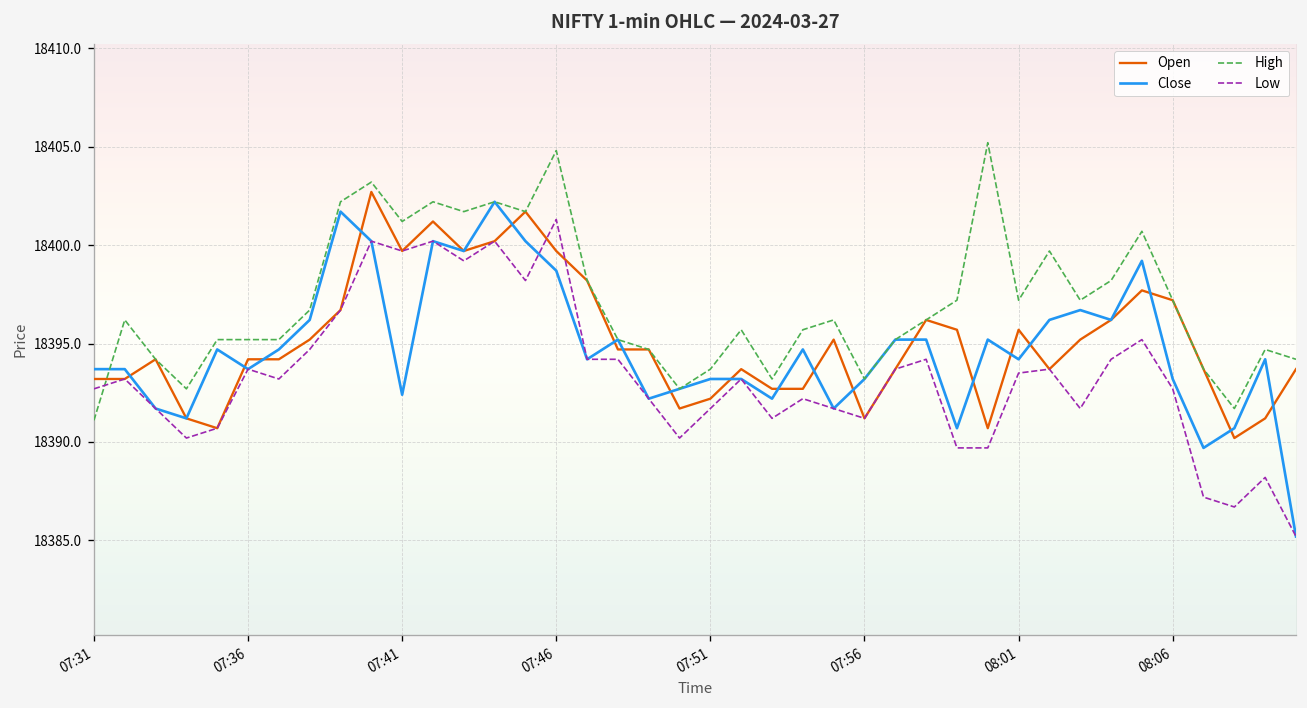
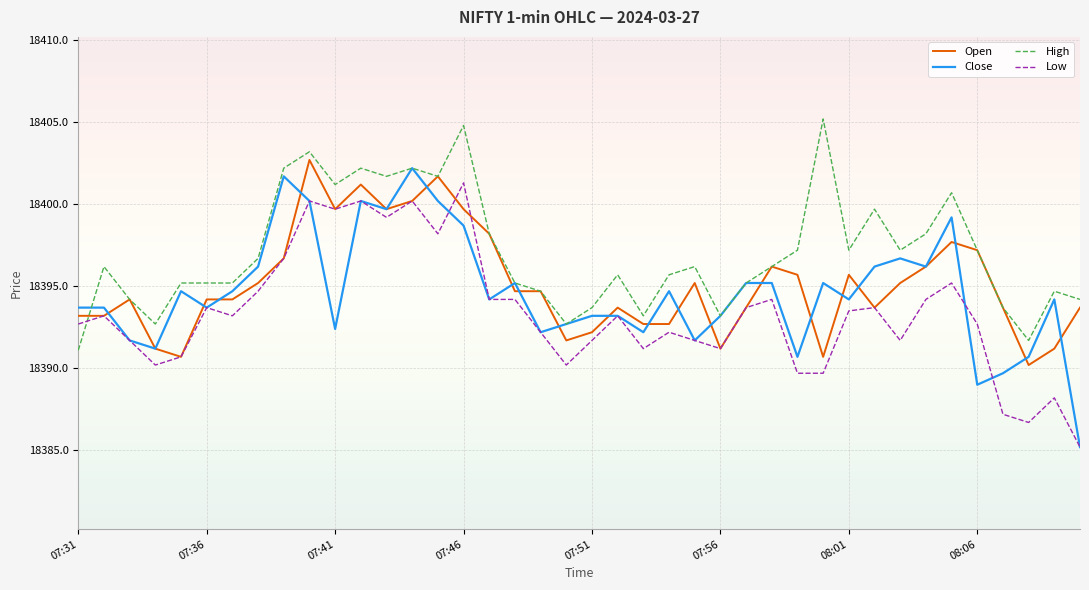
  {
    "Open": {
      "07:31": 18393.2,
      "07:36": 18394.2,
      "07:46": 18399.7,
      "07:51": 18392.2,
      "08:01": 18395.7
    },
    "Close": {
      "07:31": 18393.7,
      "07:41": 18392.4,
      "07:46": 18398.7,
      "07:51": 18393.2,
      "08:01": 18394.2,
-     "08:06": 18393.2
+     "08:06": 18389.0
    },
    "High": {
      "07:31": 18391.1,
      "07:36": 18395.2,
      "07:41": 18401.2,
      "07:46": 18404.8,
      "07:51": 18393.7,
      "08:01": 18397.2
    },
    "Low": {
      "07:31": 18392.7,
      "07:46": 18401.3,
      "07:51": 18391.7,
      "08:01": 18393.5,
      "08:06": 18392.7
    }
  }
